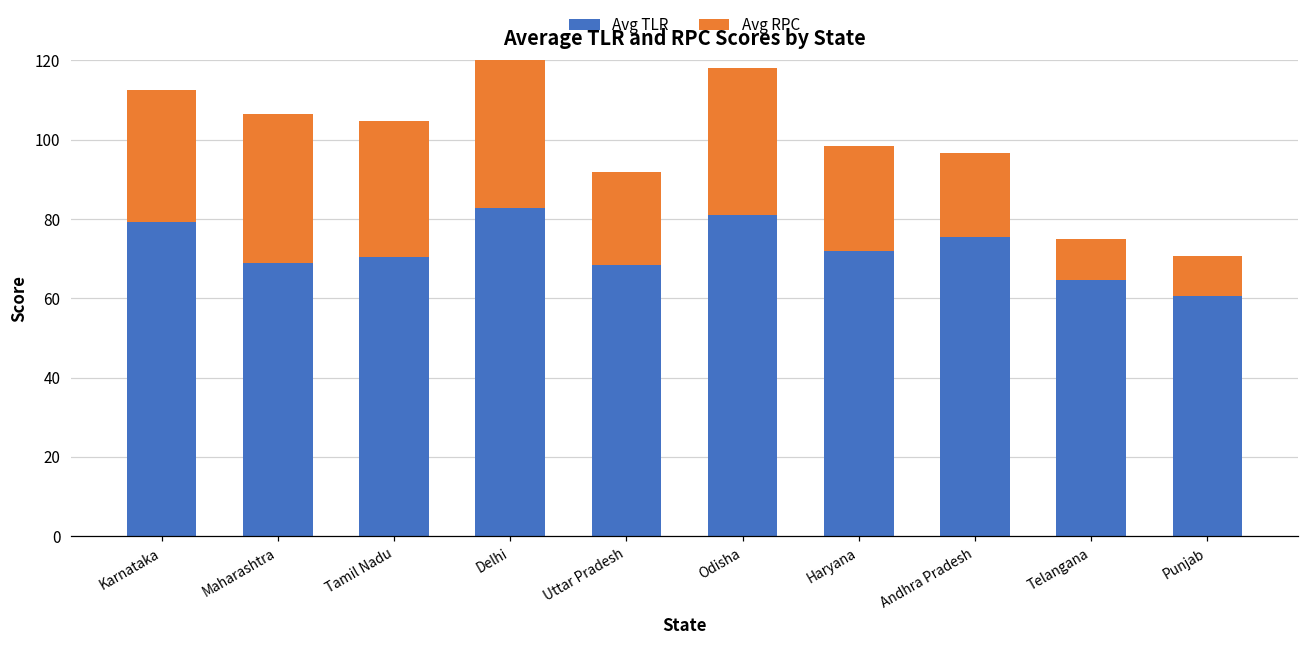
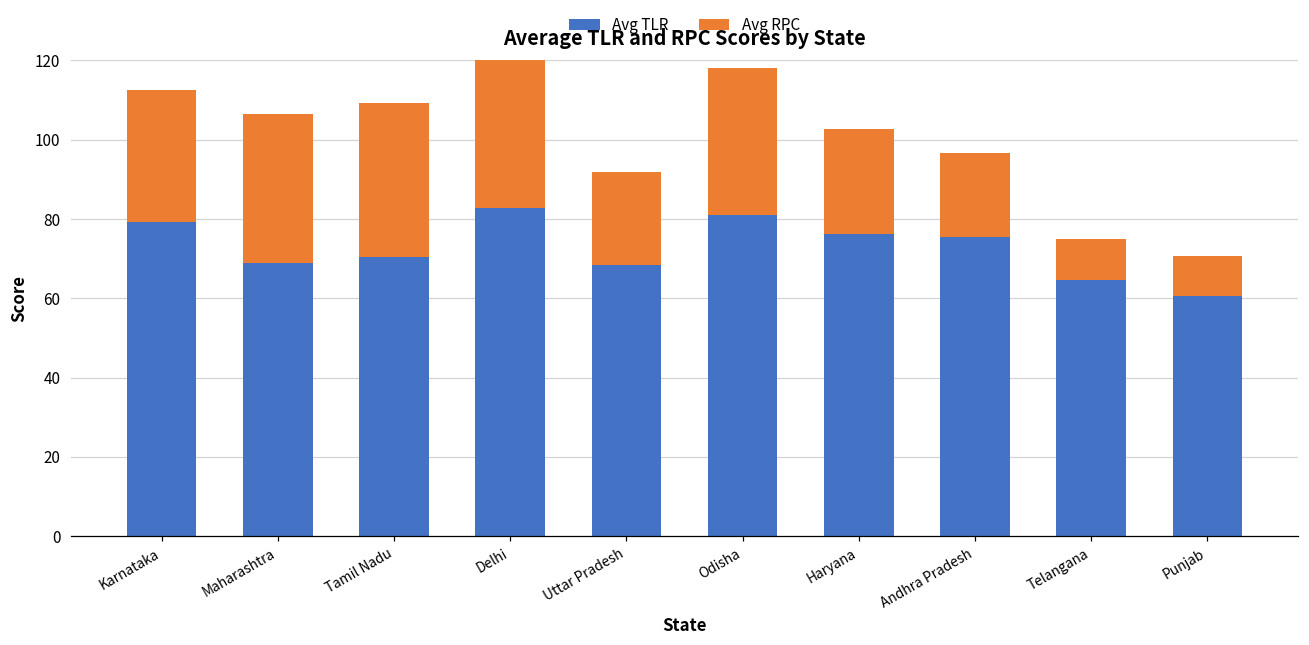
  {
    "Avg TLR": {
      "Karnataka": 79,
      "Maharashtra": 69,
      "Tamil Nadu": 70,
      "Delhi": 83,
      "Uttar Pradesh": 68,
      "Odisha": 81,
-     "Haryana": 72,
+     "Haryana": 76,
      "Andhra Pradesh": 75,
      "Telangana": 65,
      "Punjab": 61
    },
    "Avg RPC": {
      "Karnataka": 33,
      "Maharashtra": 38,
-     "Tamil Nadu": 34,
+     "Tamil Nadu": 39,
      "Uttar Pradesh": 24,
      "Odisha": 37,
      "Haryana": 27,
      "Andhra Pradesh": 21,
      "Telangana": 10,
      "Punjab": 10
    }
  }
